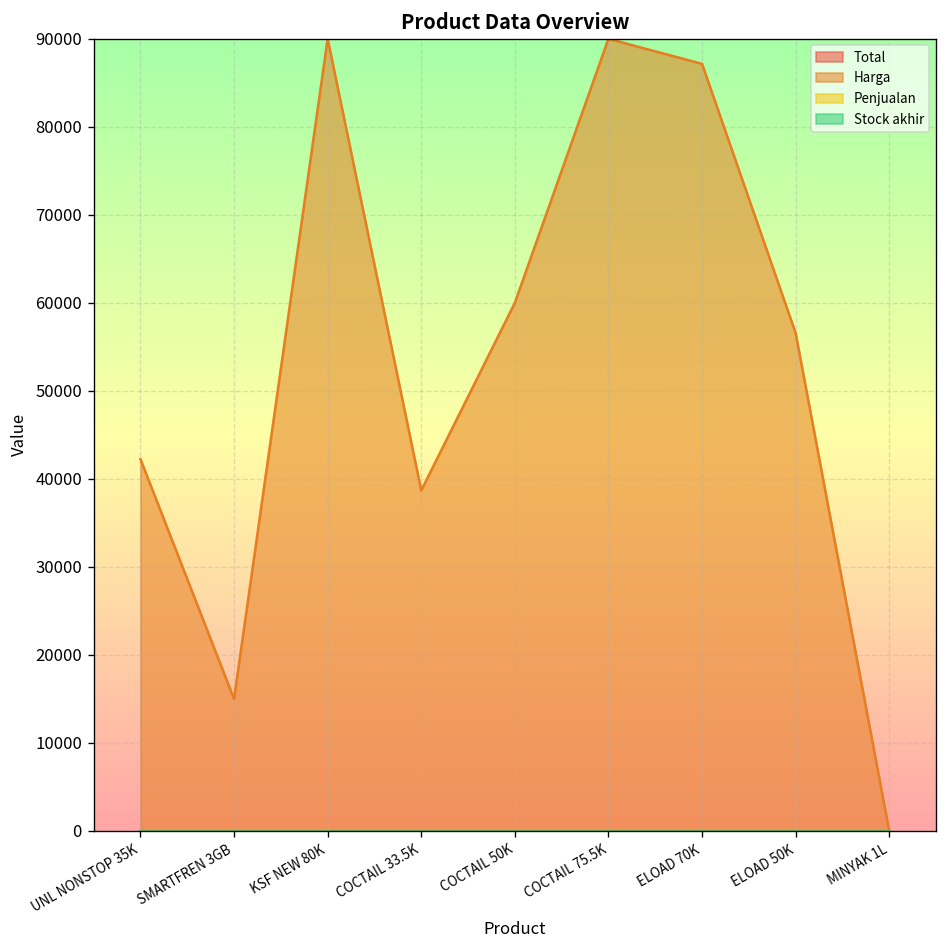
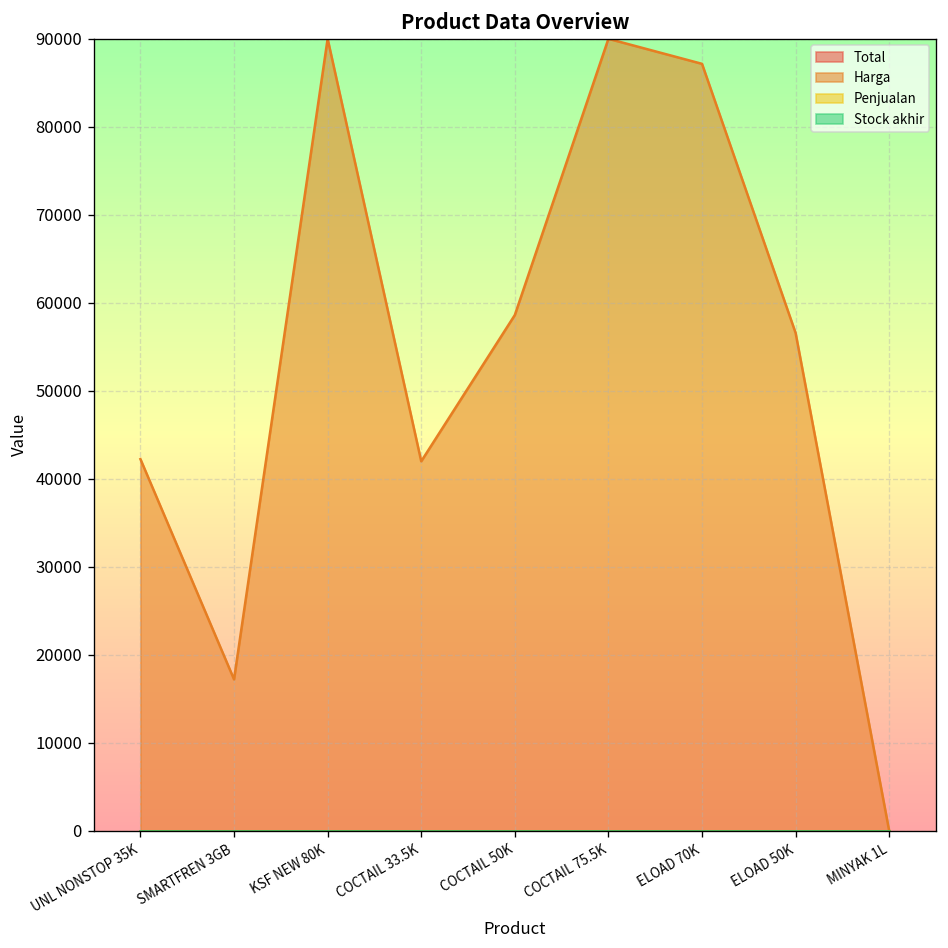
  {
    "Stock akhir": {
      "UNL NONSTOP 35K": 0,
      "SMARTFREN 3GB": 0,
      "KSF NEW 80K": 0,
      "COCTAIL 33.5K": 0,
      "COCTAIL 50K": 0,
      "COCTAIL 75.5K": 0,
      "ELOAD 70K": 0,
      "ELOAD 50K": 0
    },
    "Harga": {
      "UNL NONSTOP 35K": 42000,
-     "SMARTFREN 3GB": 15000,
+     "SMARTFREN 3GB": 17000,
      "KSF NEW 80K": 90000,
-     "COCTAIL 33.5K": 39000,
-     "COCTAIL 50K": 60000,
+     "COCTAIL 33.5K": 42000,
+     "COCTAIL 50K": 59000,
      "COCTAIL 75.5K": 90000,
      "ELOAD 70K": 87000,
      "ELOAD 50K": 57000
    }
  }
